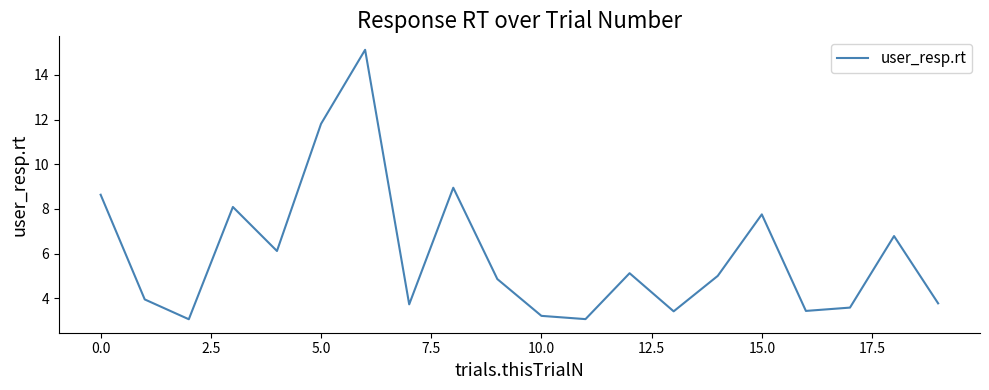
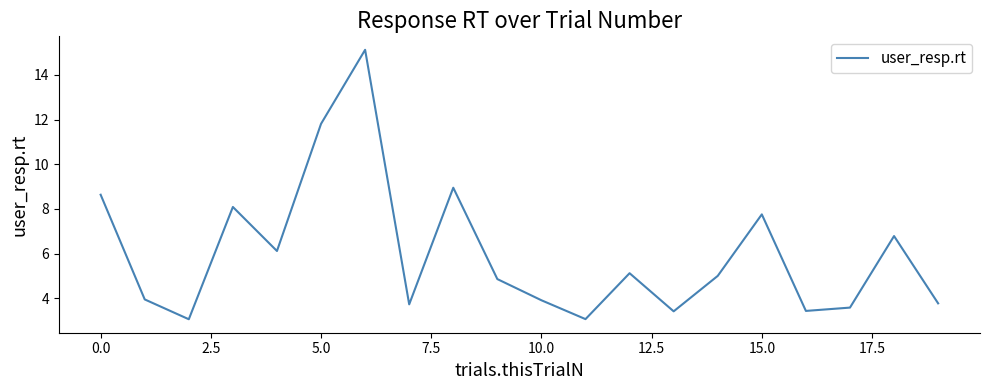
  {
    "0.0": 8.6,
    "5.0": 11.8,
-   "10.0": 3.2,
+   "10.0": 3.9,
    "15.0": 7.8
  }
